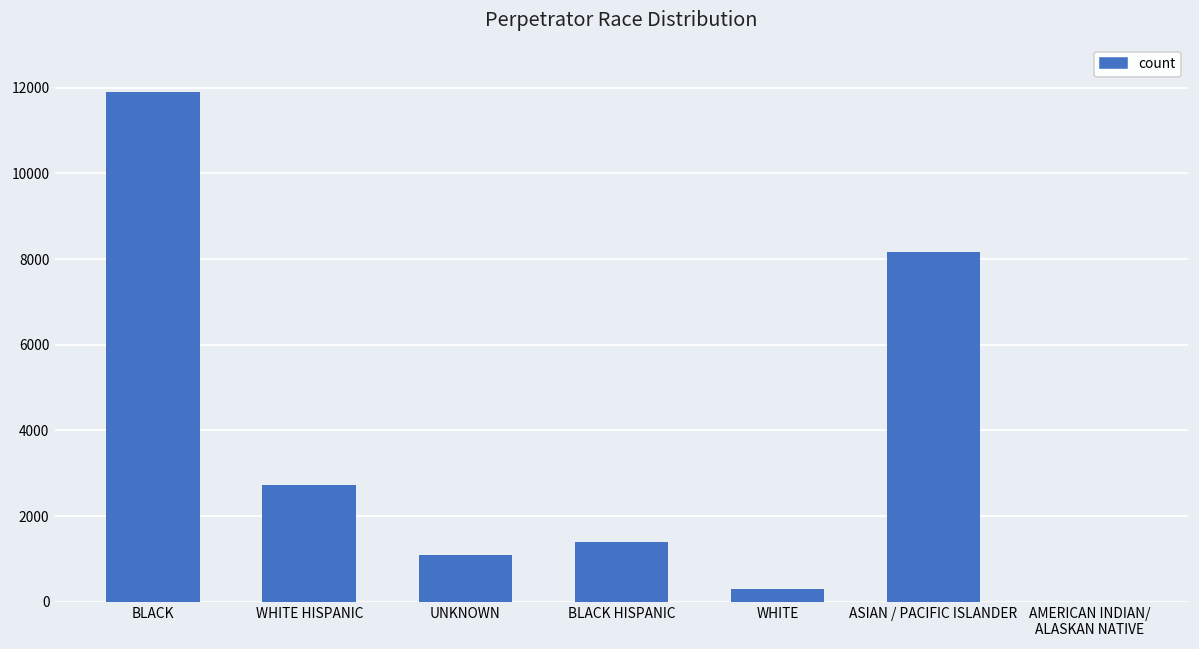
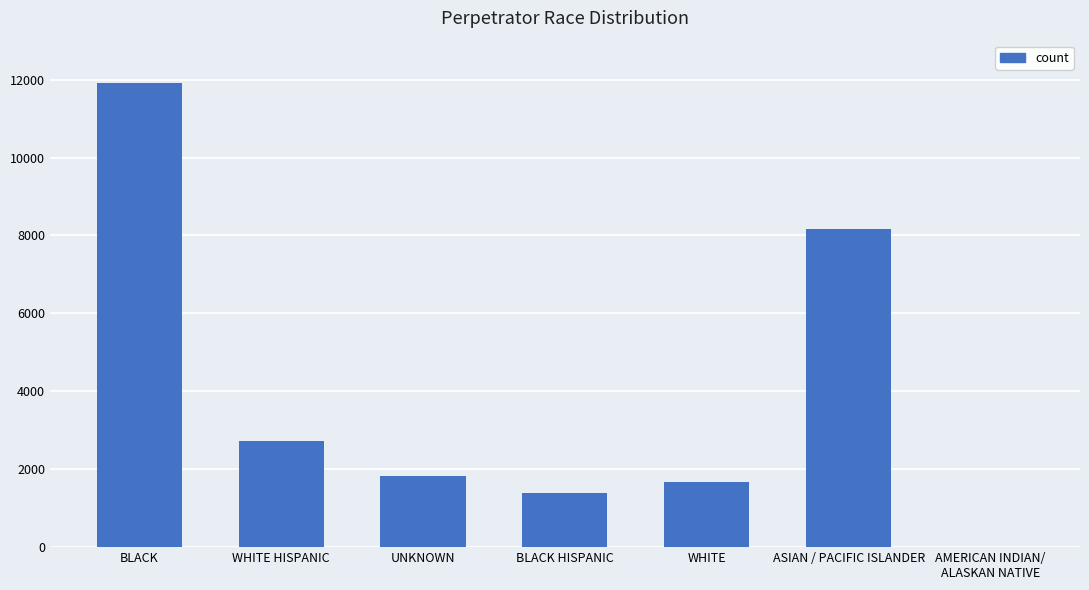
  {
    "BLACK": 11900,
    "WHITE HISPANIC": 2700,
-   "UNKNOWN": 1100,
+   "UNKNOWN": 1800,
    "BLACK HISPANIC": 1400,
-   "WHITE": 300,
+   "WHITE": 1700,
    "ASIAN / PACIFIC ISLANDER": 8200
  }
